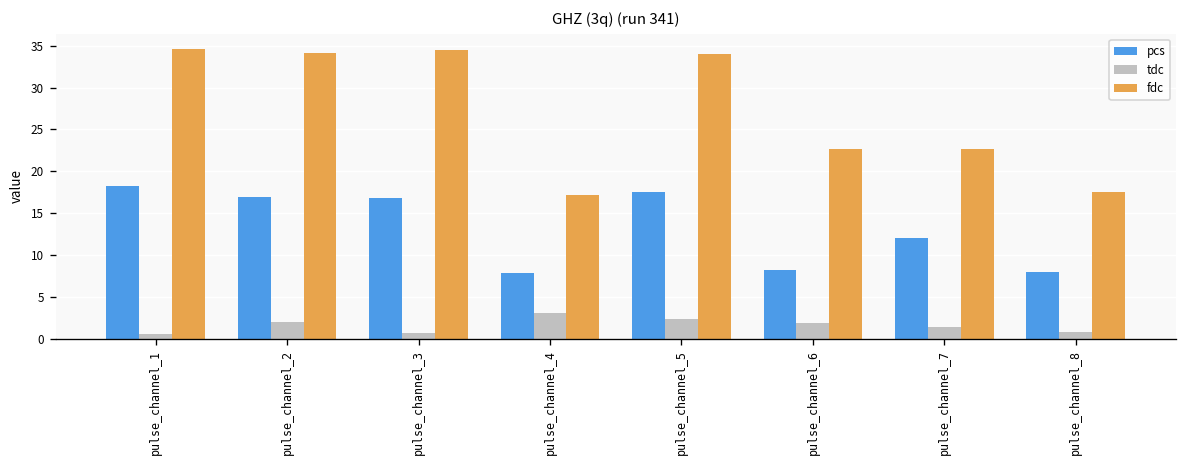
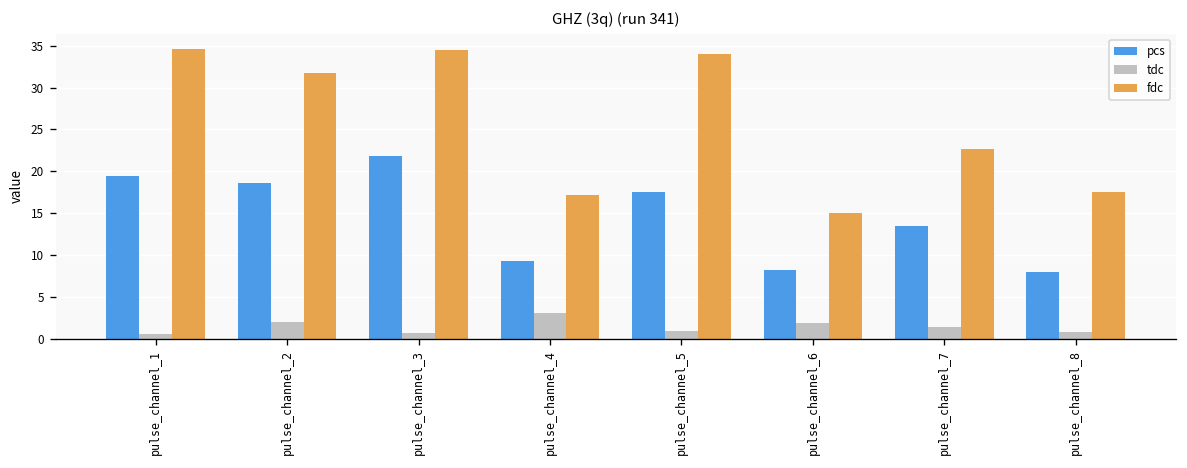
  {
    "pcs": {
-     "pulse_channel_1": 18,
-     "pulse_channel_2": 17,
-     "pulse_channel_3": 17,
-     "pulse_channel_4": 8,
+     "pulse_channel_1": 19,
+     "pulse_channel_2": 19,
+     "pulse_channel_3": 22,
+     "pulse_channel_4": 9,
      "pulse_channel_5": 18,
      "pulse_channel_6": 8,
-     "pulse_channel_7": 12,
+     "pulse_channel_7": 14,
      "pulse_channel_8": 8
    },
    "tdc": {
      "pulse_channel_1": 1,
      "pulse_channel_2": 2,
      "pulse_channel_3": 1,
      "pulse_channel_4": 3,
-     "pulse_channel_5": 2,
+     "pulse_channel_5": 1,
      "pulse_channel_6": 2,
      "pulse_channel_7": 1,
      "pulse_channel_8": 1
    },
    "fdc": {
      "pulse_channel_1": 35,
-     "pulse_channel_2": 34,
+     "pulse_channel_2": 32,
      "pulse_channel_3": 34,
      "pulse_channel_4": 17,
      "pulse_channel_5": 34,
-     "pulse_channel_6": 23,
+     "pulse_channel_6": 15,
      "pulse_channel_7": 23,
      "pulse_channel_8": 17
    }
  }
